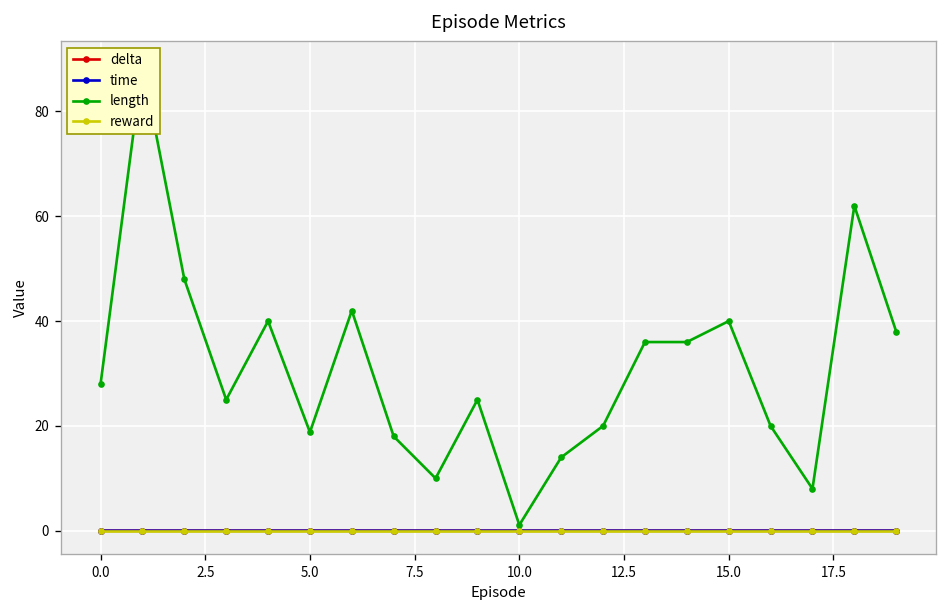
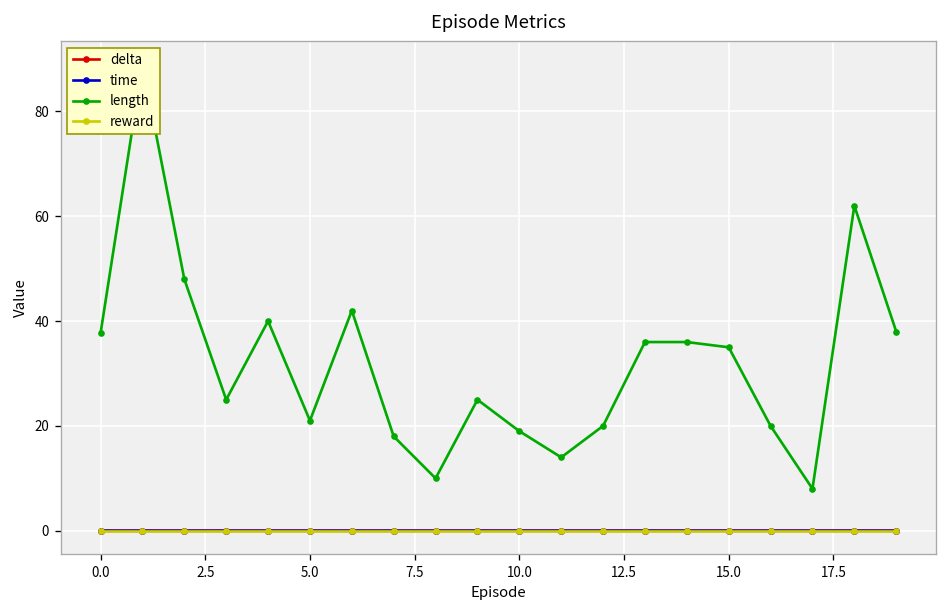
  {
    "reward": {
      "0.0": 0,
      "5.0": 0,
      "10.0": 0,
      "15.0": 0
    },
    "length": {
-     "0.0": 28,
-     "5.0": 19,
-     "10.0": 1,
-     "15.0": 40
+     "0.0": 38,
+     "5.0": 21,
+     "10.0": 19,
+     "15.0": 35
    }
  }
